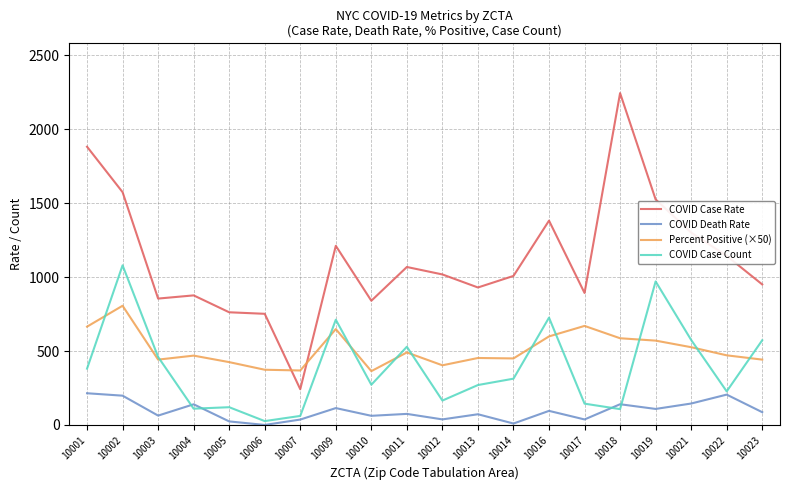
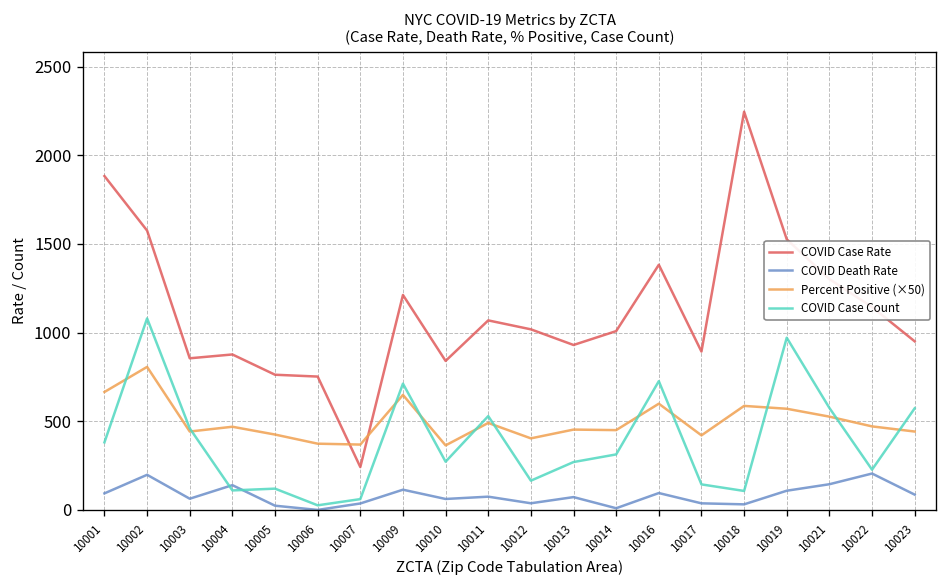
  {
    "COVID Case Rate": {
      "10001": 1880,
      "10002": 1570,
      "10003": 850,
      "10004": 880,
      "10005": 760,
      "10006": 750,
      "10007": 240,
      "10009": 1210,
      "10010": 840,
      "10011": 1070,
      "10012": 1020,
      "10013": 930,
      "10014": 1010,
      "10016": 1380,
      "10017": 890,
      "10018": 2250,
      "10019": 1530,
      "10023": 950
    },
    "COVID Death Rate": {
-     "10001": 210,
+     "10001": 90,
      "10002": 200,
      "10003": 60,
      "10004": 140,
      "10005": 20,
      "10006": 0,
      "10007": 40,
      "10009": 110,
      "10010": 60,
      "10011": 70,
      "10012": 40,
      "10013": 70,
      "10014": 10,
      "10016": 100,
      "10017": 40,
-     "10018": 140,
+     "10018": 30,
      "10019": 110,
      "10021": 140,
      "10022": 210,
      "10023": 90
    },
    "Percent Positive (×50)": {
      "10001": 670,
      "10002": 810,
      "10003": 440,
      "10004": 470,
      "10005": 430,
      "10006": 370,
      "10007": 370,
      "10009": 650,
      "10010": 360,
      "10011": 490,
      "10012": 400,
      "10013": 450,
      "10014": 450,
      "10016": 600,
-     "10017": 670,
+     "10017": 420,
      "10018": 590,
      "10019": 570,
      "10021": 530,
      "10022": 470,
      "10023": 440
    },
    "COVID Case Count": {
      "10001": 380,
      "10002": 1080,
      "10003": 460,
      "10004": 110,
      "10005": 120,
      "10006": 30,
      "10007": 60,
      "10009": 710,
      "10010": 270,
      "10011": 530,
      "10012": 170,
      "10013": 270,
      "10014": 310,
      "10016": 730,
      "10017": 140,
      "10018": 110,
      "10019": 970,
      "10021": 580,
      "10022": 230,
      "10023": 570
    }
  }
